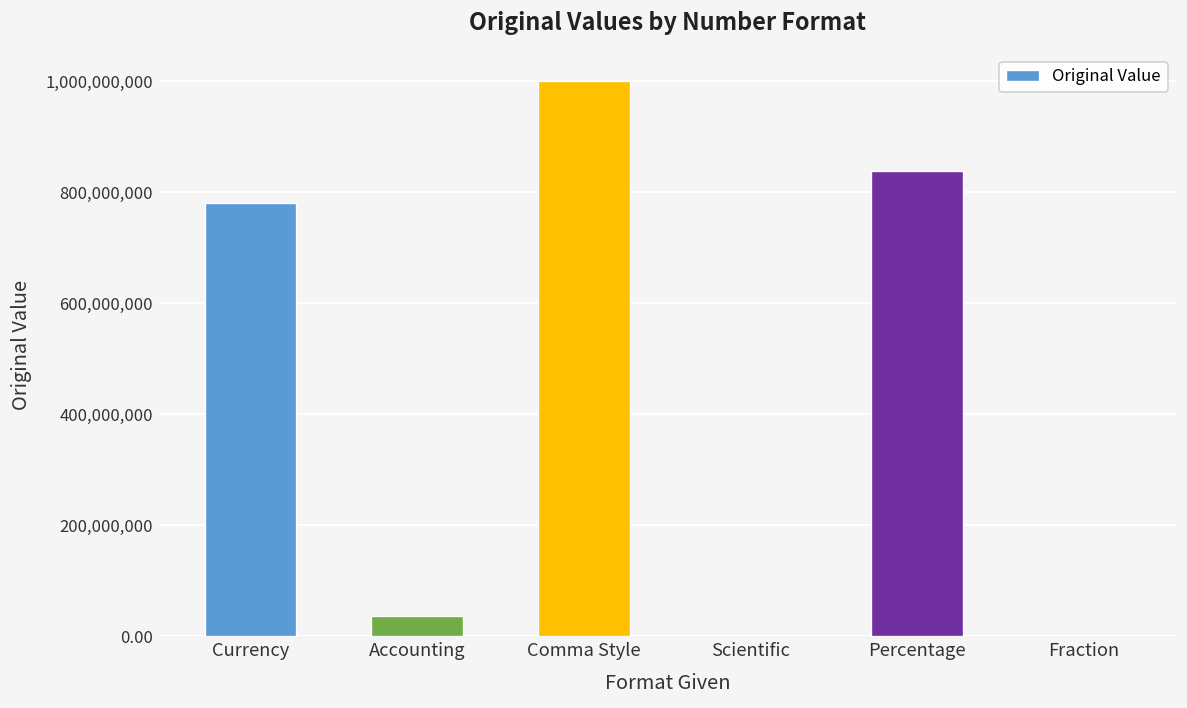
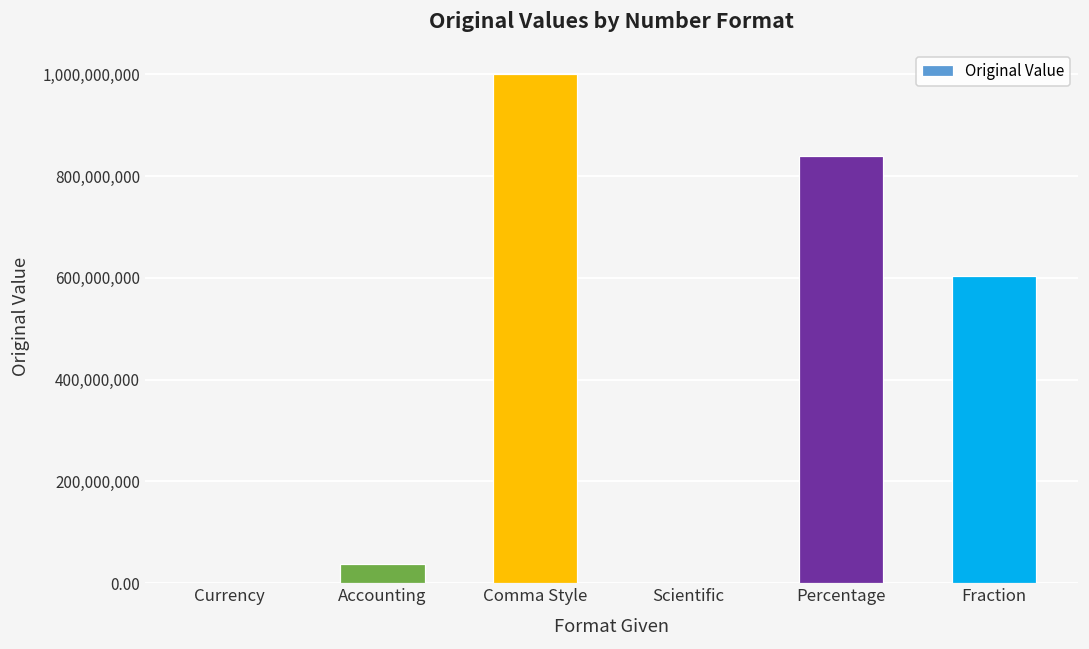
  {
-   "Currency": "780,000,000",
+   "Currency": "0",
    "Accounting": "40,000,000",
    "Comma Style": "1,000,000,000",
    "Percentage": "840,000,000",
-   "Fraction": "0"
+   "Fraction": "600,000,000"
  }
